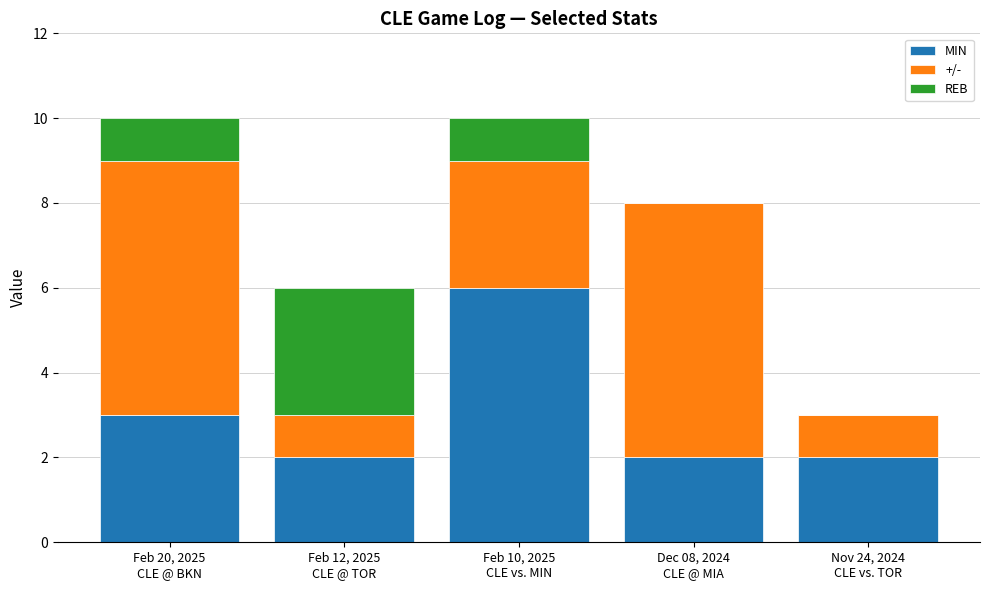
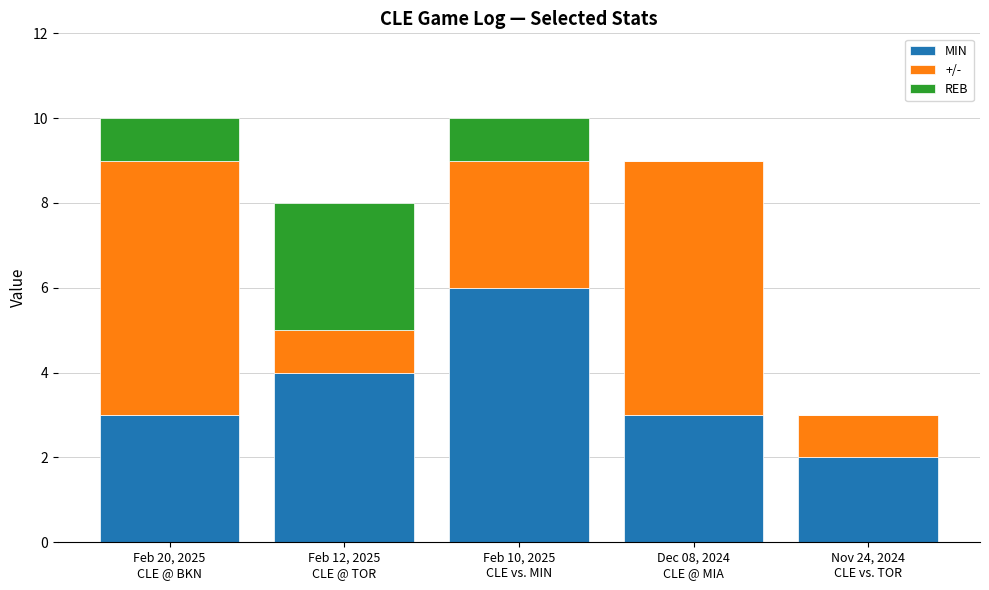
  {
    "MIN": {
      "Feb 20, 2025 CLE @ BKN": 3,
-     "Feb 12, 2025 CLE @ TOR": 2,
+     "Feb 12, 2025 CLE @ TOR": 4,
      "Feb 10, 2025 CLE vs. MIN": 6,
-     "Dec 08, 2024 CLE @ MIA": 2,
+     "Dec 08, 2024 CLE @ MIA": 3,
      "Nov 24, 2024 CLE vs. TOR": 2
    },
    "+/-": {
      "Feb 20, 2025 CLE @ BKN": 6,
      "Feb 12, 2025 CLE @ TOR": 1,
      "Feb 10, 2025 CLE vs. MIN": 3,
      "Dec 08, 2024 CLE @ MIA": 6,
      "Nov 24, 2024 CLE vs. TOR": 1
    },
    "REB": {
      "Feb 20, 2025 CLE @ BKN": 1,
      "Feb 12, 2025 CLE @ TOR": 3,
      "Feb 10, 2025 CLE vs. MIN": 1,
      "Dec 08, 2024 CLE @ MIA": 0,
      "Nov 24, 2024 CLE vs. TOR": 0
    }
  }
